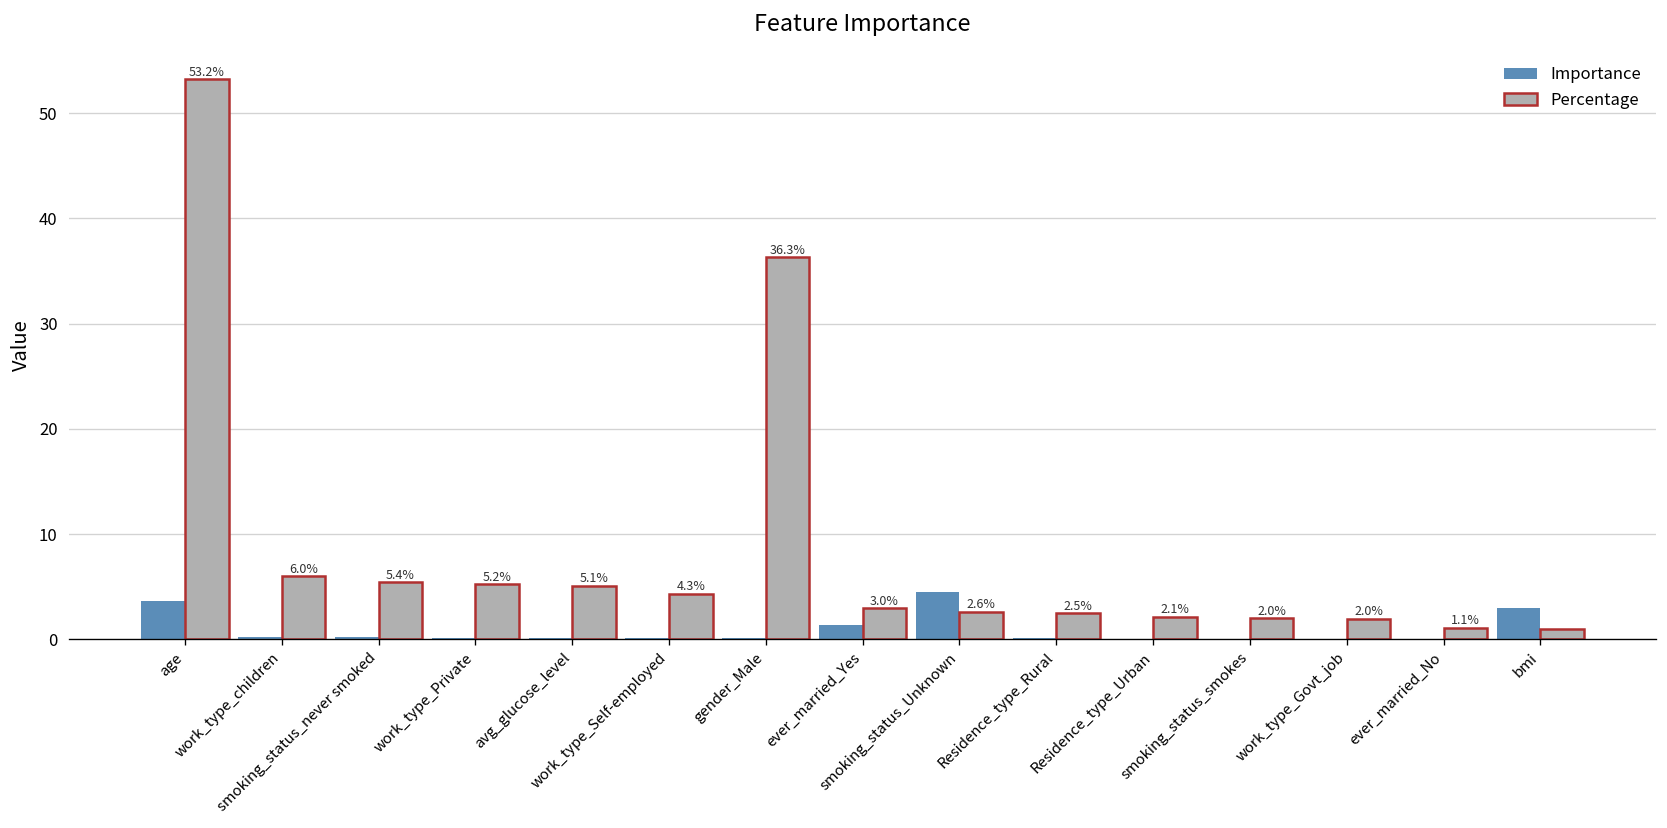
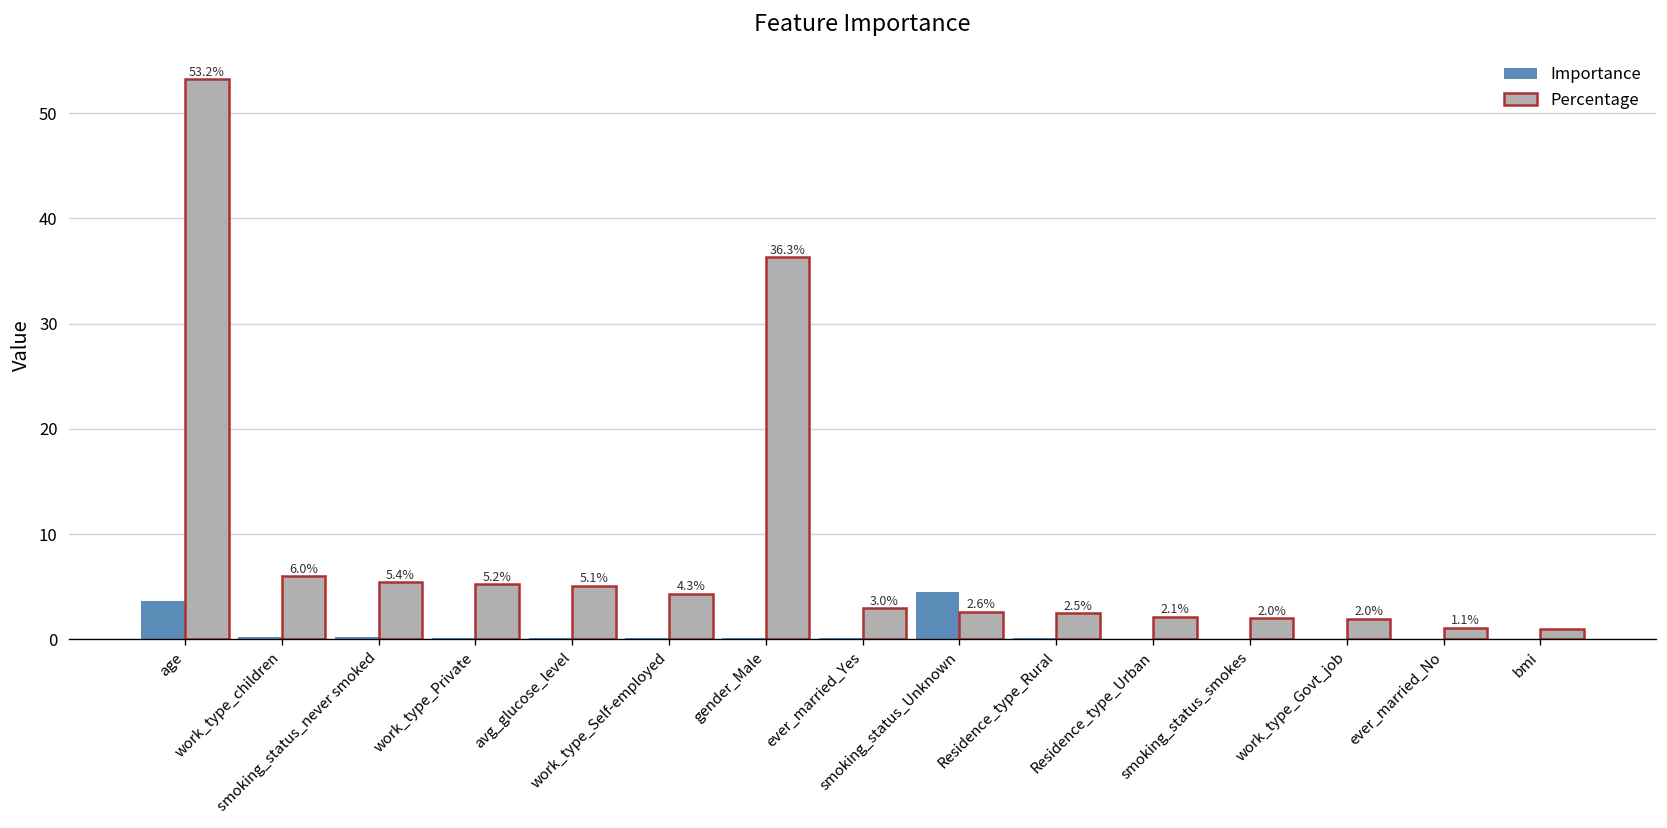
  {
    "Importance": {
      "age": "4",
-     "ever_married_Yes": "1",
+     "ever_married_Yes": "0",
      "smoking_status_Unknown": "5",
-     "bmi": "3"
+     "bmi": "0"
    },
    "Percentage": {
      "age": "53.2%",
      "work_type_children": "6.0%",
      "smoking_status_never smoked": "5.4%",
      "work_type_Private": "5.2%",
      "avg_glucose_level": "5.1%",
      "work_type_Self-employed": "4.3%",
      "gender_Male": "36.3%",
      "ever_married_Yes": "3.0%",
      "smoking_status_Unknown": "2.6%",
      "Residence_type_Rural": "2.5%",
      "Residence_type_Urban": "2.1%",
      "smoking_status_smokes": "2.0%",
      "work_type_Govt_job": "2.0%",
      "ever_married_No": "1.1%"
    }
  }
